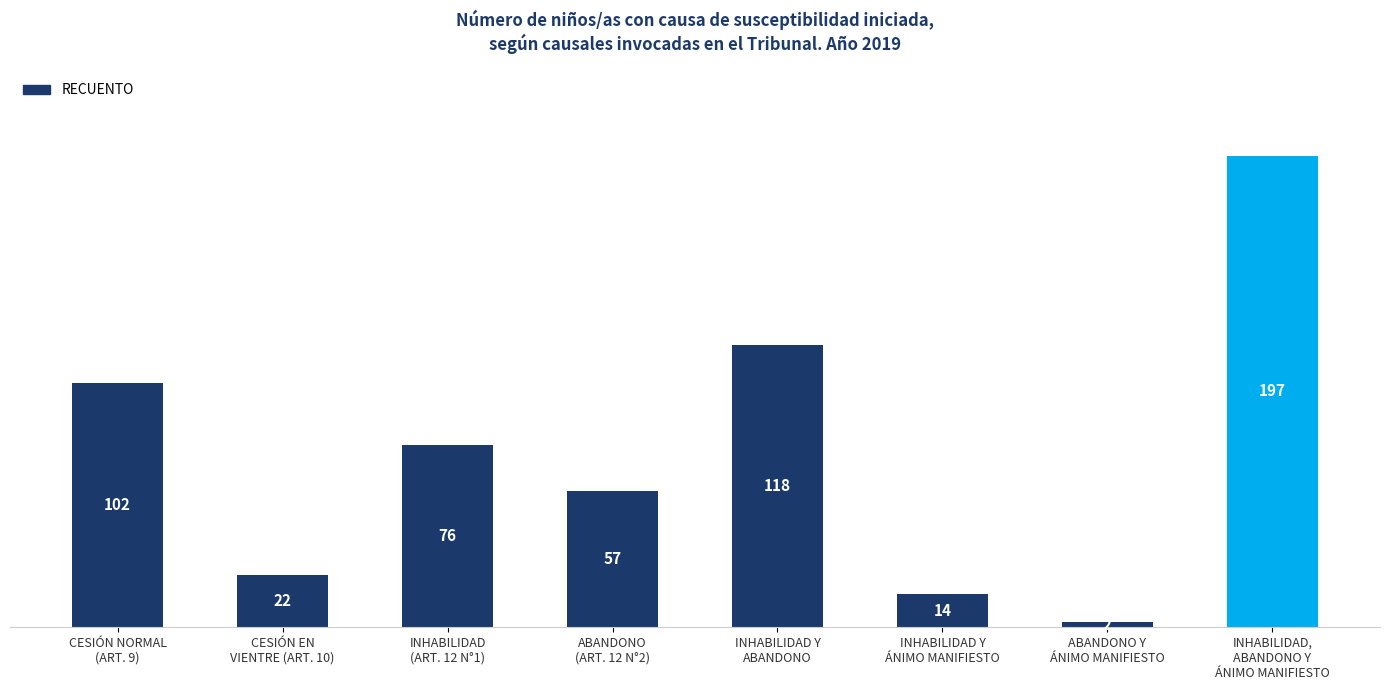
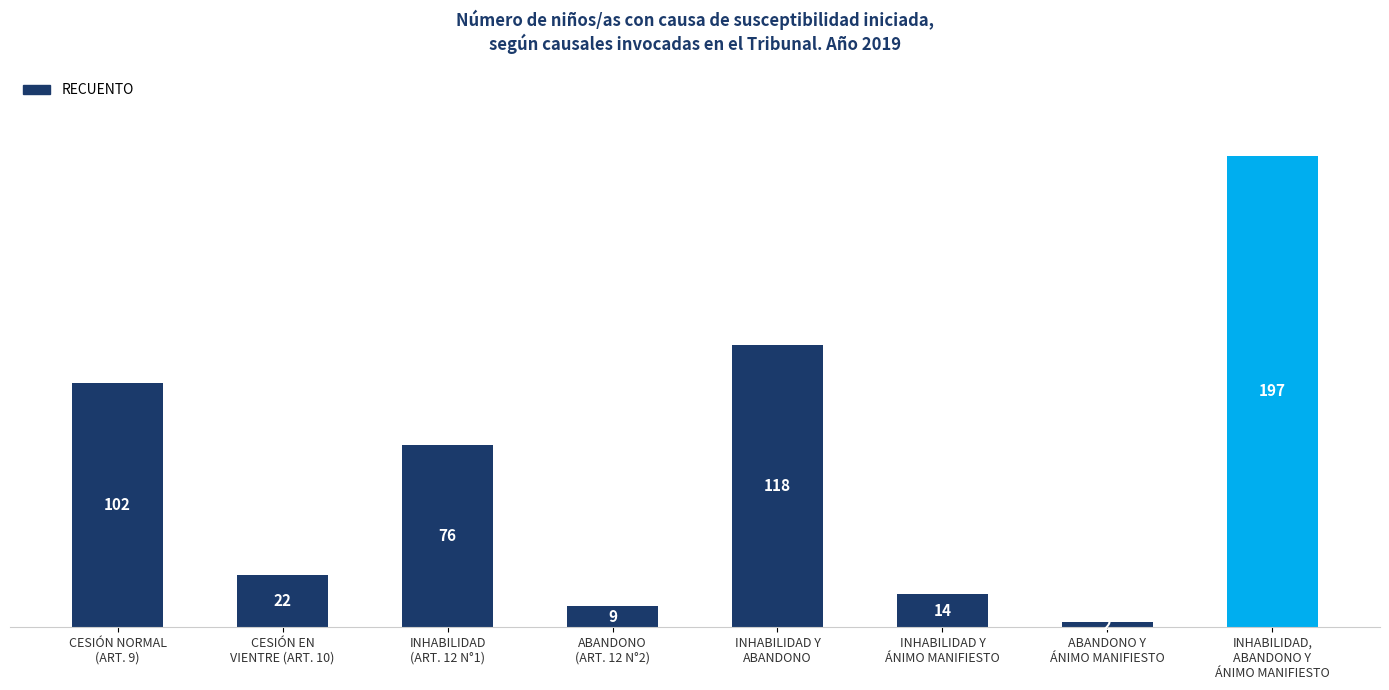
  {
    "CESIÓN NORMAL (ART. 9)": 102,
    "CESIÓN EN VIENTRE (ART. 10)": 22,
    "INHABILIDAD (ART. 12 N°1)": 76,
-   "ABANDONO (ART. 12 N°2)": 57,
+   "ABANDONO (ART. 12 N°2)": 9,
    "INHABILIDAD Y ABANDONO": 118,
    "INHABILIDAD Y ÁNIMO MANIFIESTO": 14,
    "INHABILIDAD, ABANDONO Y ÁNIMO MANIFIESTO": 197
  }
